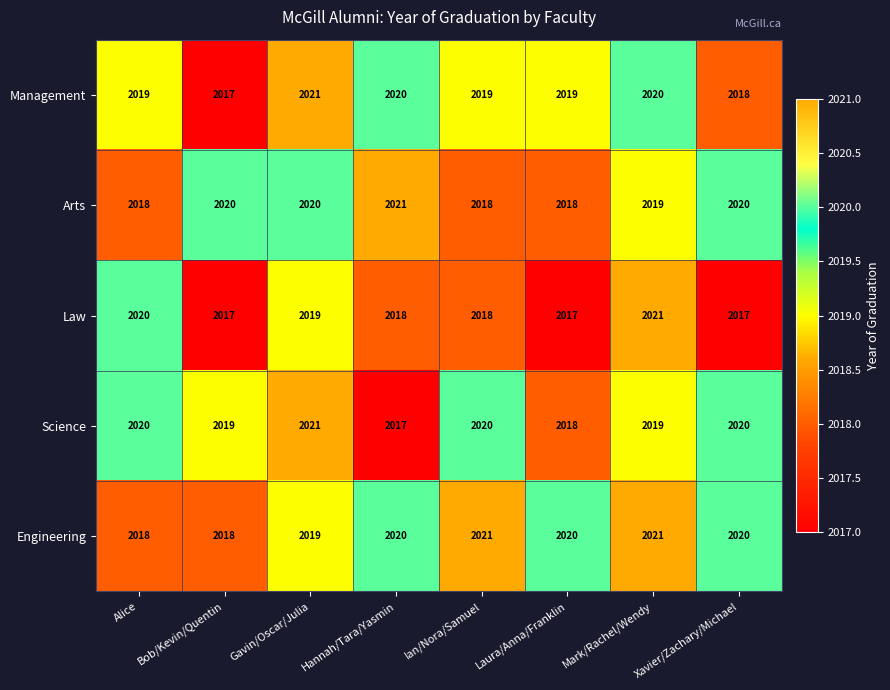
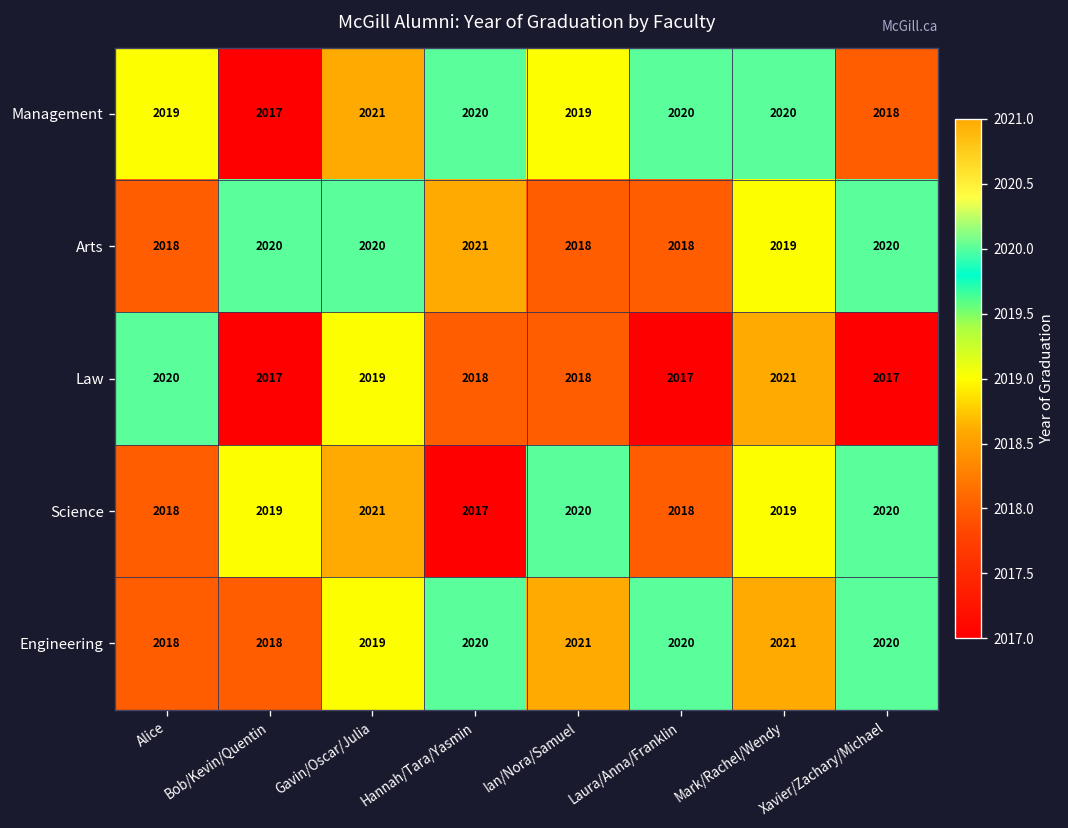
  {
    "Management": {
      "Alice": 2019,
      "Bob/Kevin/Quentin": 2017,
      "Gavin/Oscar/Julia": 2021,
      "Hannah/Tara/Yasmin": 2020,
      "Ian/Nora/Samuel": 2019,
-     "Laura/Anna/Franklin": 2019,
+     "Laura/Anna/Franklin": 2020,
      "Mark/Rachel/Wendy": 2020,
      "Xavier/Zachary/Michael": 2018
    },
    "Arts": {
      "Alice": 2018,
      "Bob/Kevin/Quentin": 2020,
      "Gavin/Oscar/Julia": 2020,
      "Hannah/Tara/Yasmin": 2021,
      "Ian/Nora/Samuel": 2018,
      "Laura/Anna/Franklin": 2018,
      "Mark/Rachel/Wendy": 2019,
      "Xavier/Zachary/Michael": 2020
    },
    "Law": {
      "Alice": 2020,
      "Bob/Kevin/Quentin": 2017,
      "Gavin/Oscar/Julia": 2019,
      "Hannah/Tara/Yasmin": 2018,
      "Ian/Nora/Samuel": 2018,
      "Laura/Anna/Franklin": 2017,
      "Mark/Rachel/Wendy": 2021,
      "Xavier/Zachary/Michael": 2017
    },
    "Science": {
-     "Alice": 2020,
+     "Alice": 2018,
      "Bob/Kevin/Quentin": 2019,
      "Gavin/Oscar/Julia": 2021,
      "Hannah/Tara/Yasmin": 2017,
      "Ian/Nora/Samuel": 2020,
      "Laura/Anna/Franklin": 2018,
      "Mark/Rachel/Wendy": 2019,
      "Xavier/Zachary/Michael": 2020
    },
    "Engineering": {
      "Alice": 2018,
      "Bob/Kevin/Quentin": 2018,
      "Gavin/Oscar/Julia": 2019,
      "Hannah/Tara/Yasmin": 2020,
      "Ian/Nora/Samuel": 2021,
      "Laura/Anna/Franklin": 2020,
      "Mark/Rachel/Wendy": 2021,
      "Xavier/Zachary/Michael": 2020
    }
  }
